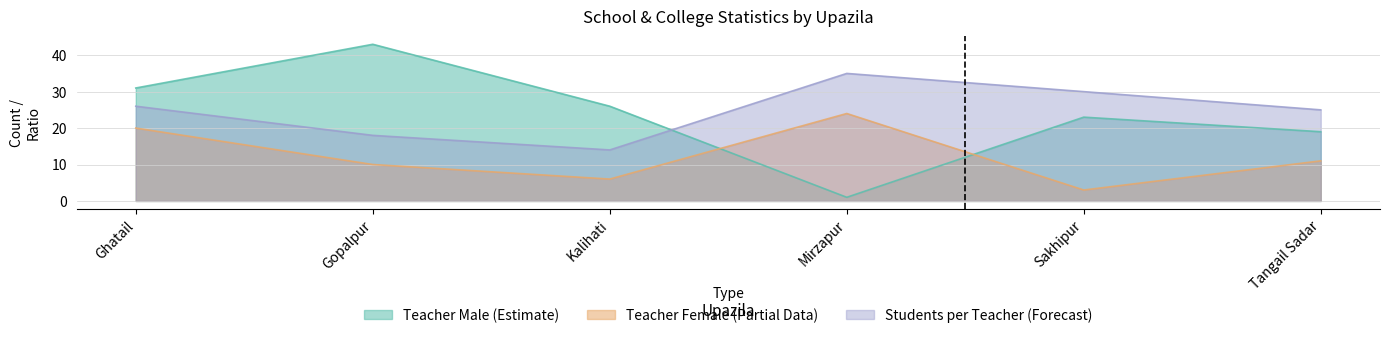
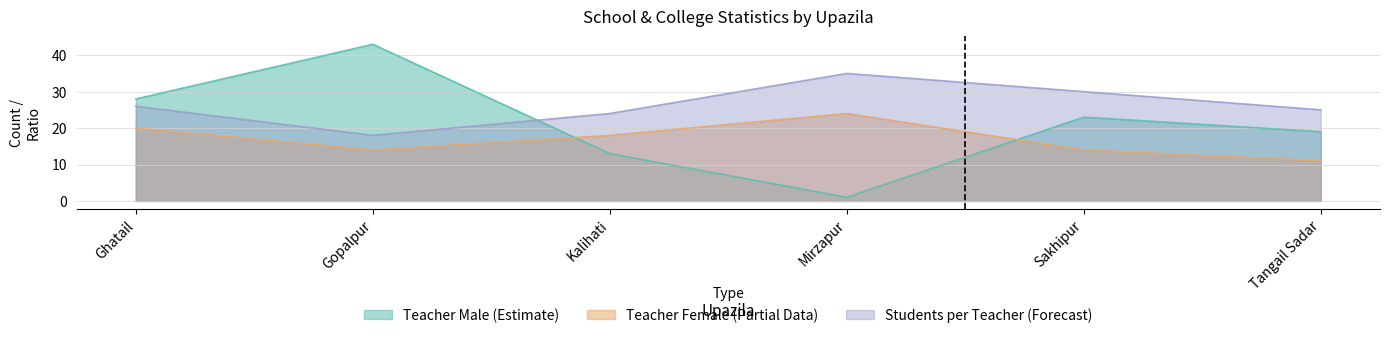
  {
    "Teacher Male (Estimate)": {
-     "Ghatail": 31,
+     "Ghatail": 28,
      "Gopalpur": 43,
-     "Kalihati": 26,
+     "Kalihati": 13,
      "Mirzapur": 1,
      "Sakhipur": 23,
      "Tangail Sadar": 19
    },
    "Teacher Female (Partial Data)": {
      "Ghatail": 20,
-     "Gopalpur": 10,
-     "Kalihati": 6,
+     "Gopalpur": 14,
+     "Kalihati": 18,
      "Mirzapur": 24,
-     "Sakhipur": 3,
+     "Sakhipur": 14,
      "Tangail Sadar": 11
    },
    "Students per Teacher (Forecast)": {
      "Ghatail": 26,
      "Gopalpur": 18,
-     "Kalihati": 14,
+     "Kalihati": 24,
      "Mirzapur": 35,
      "Sakhipur": 30,
      "Tangail Sadar": 25
    }
  }
